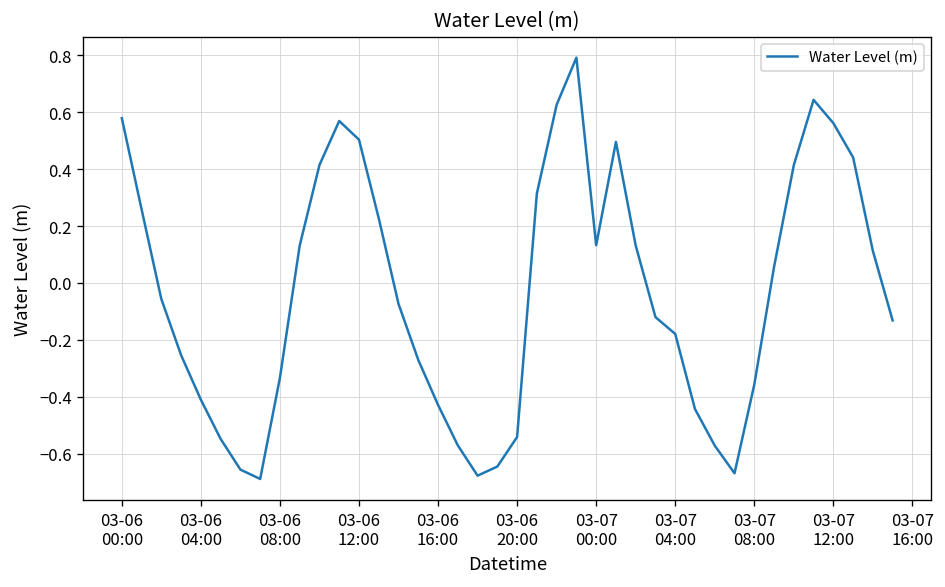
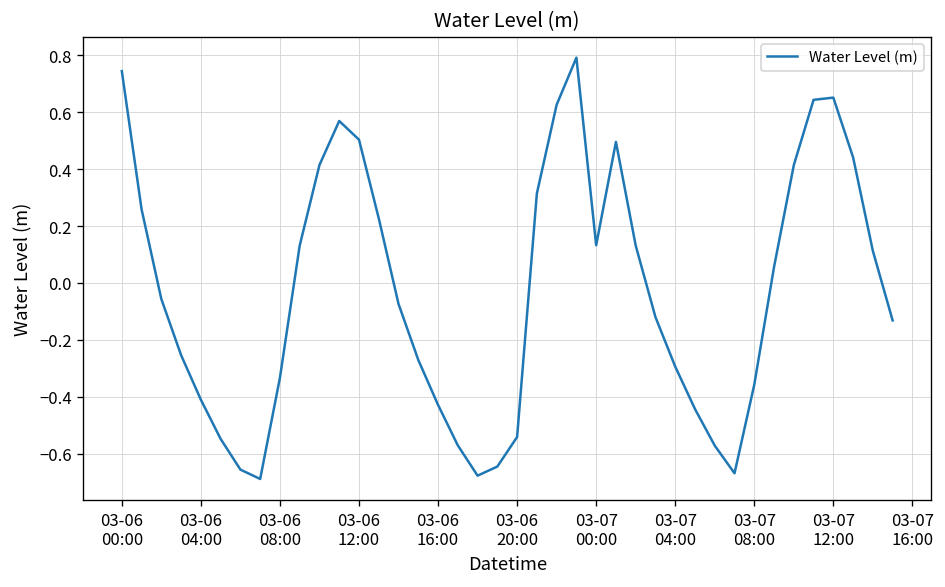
  {
-   "03-06 00:00": 0.58,
+   "03-06 00:00": 0.74,
    "03-06 04:00": -0.41,
    "03-06 08:00": -0.33,
    "03-06 12:00": 0.50,
    "03-06 16:00": -0.43,
    "03-06 20:00": -0.54,
    "03-07 00:00": 0.13,
-   "03-07 04:00": -0.18,
+   "03-07 04:00": -0.29,
    "03-07 08:00": -0.36,
-   "03-07 12:00": 0.56
+   "03-07 12:00": 0.65
  }
